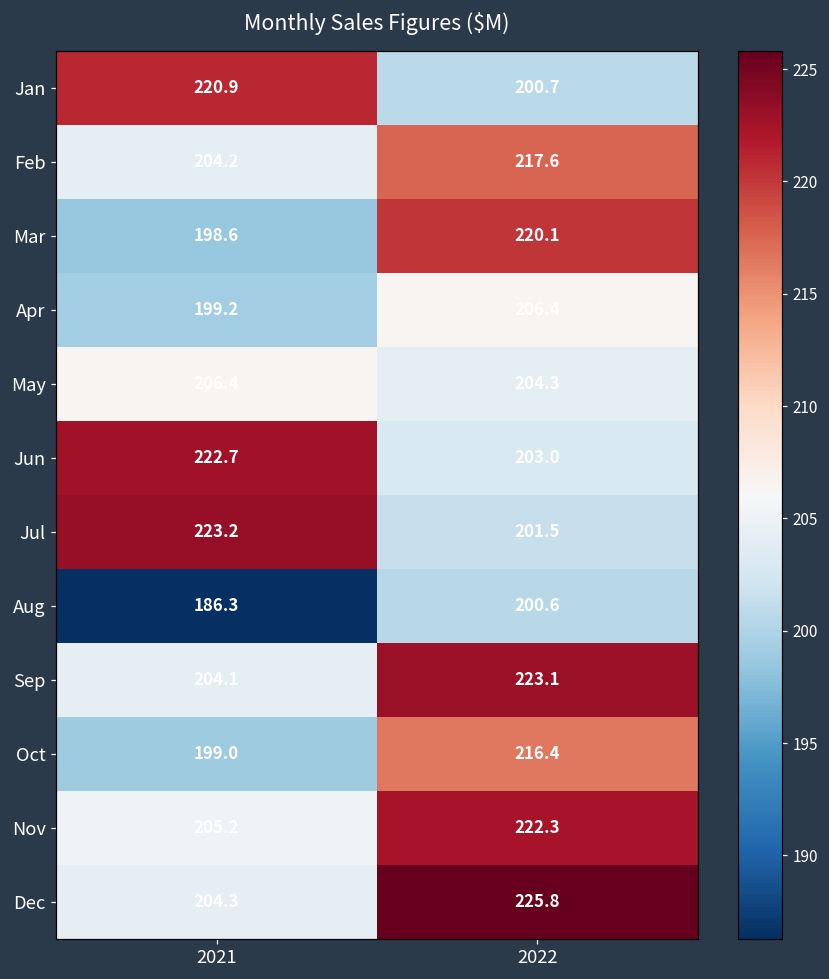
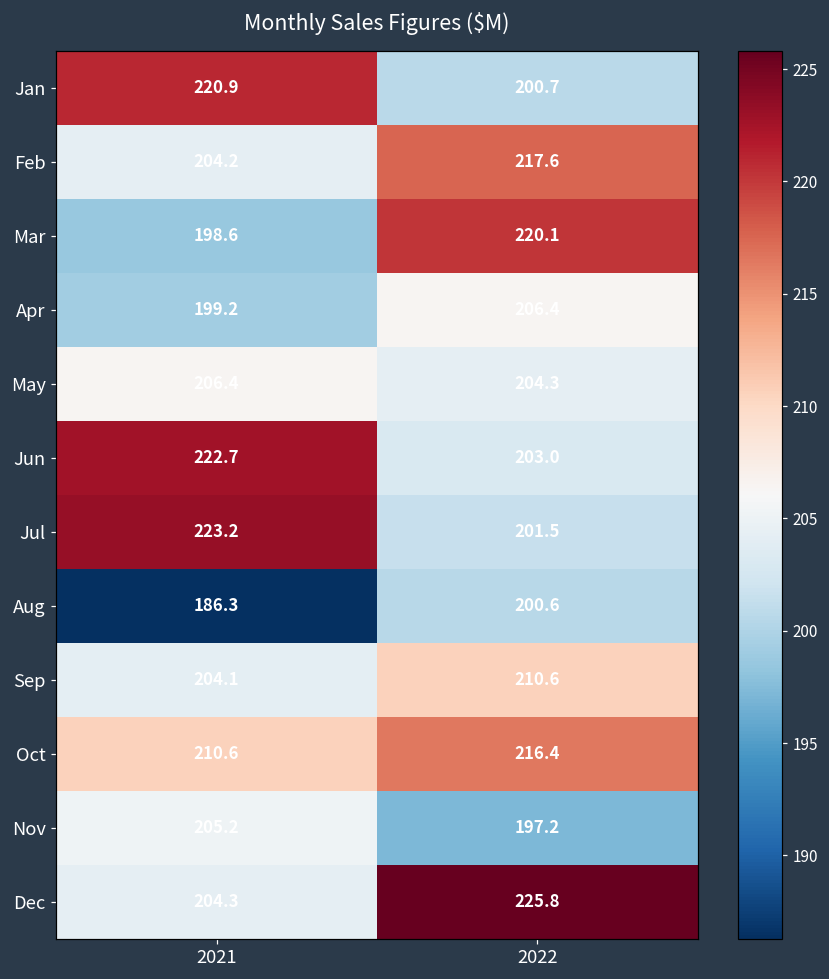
  {
    "Jan": {
      "2021": 220.9,
      "2022": 200.7
    },
    "Feb": {
      "2022": 217.6
    },
    "Mar": {
      "2021": 198.6,
      "2022": 220.1
    },
    "Apr": {
      "2021": 199.2
    },
    "Jun": {
      "2021": 222.7
    },
    "Jul": {
      "2021": 223.2,
      "2022": 201.5
    },
    "Aug": {
      "2021": 186.3,
      "2022": 200.6
    },
    "Sep": {
-     "2022": 223.1
+     "2022": 210.6
    },
    "Oct": {
-     "2021": 199.0,
+     "2021": 210.6,
      "2022": 216.4
    },
    "Nov": {
-     "2022": 222.3
+     "2022": 197.2
    },
    "Dec": {
      "2022": 225.8
    }
  }
